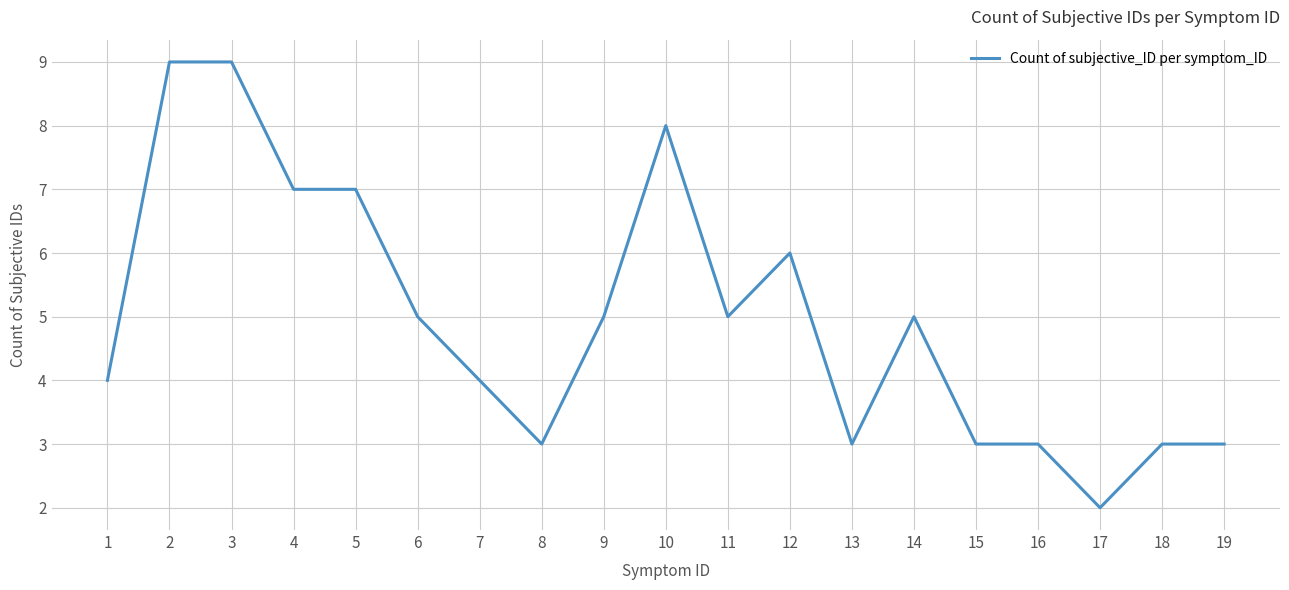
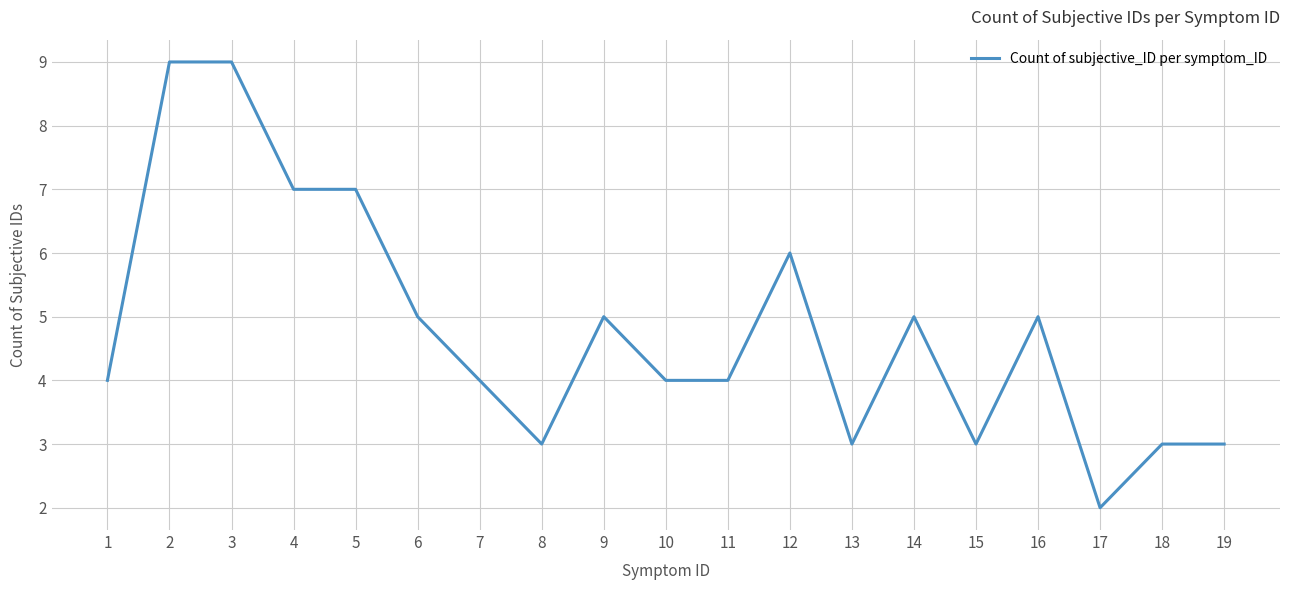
  {
    "1": 4,
    "2": 9,
    "3": 9,
    "4": 7,
    "5": 7,
    "6": 5,
    "7": 4,
    "8": 3,
    "9": 5,
-   "10": 8,
-   "11": 5,
+   "10": 4,
+   "11": 4,
    "12": 6,
    "13": 3,
    "14": 5,
    "15": 3,
-   "16": 3,
+   "16": 5,
    "17": 2,
    "18": 3,
    "19": 3
  }
